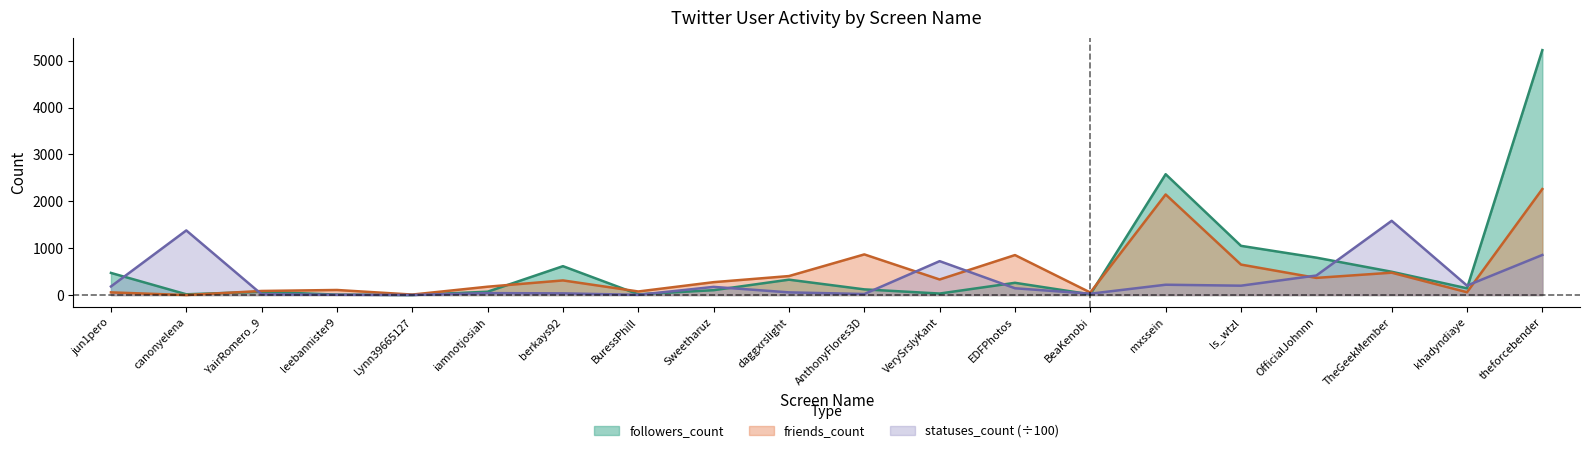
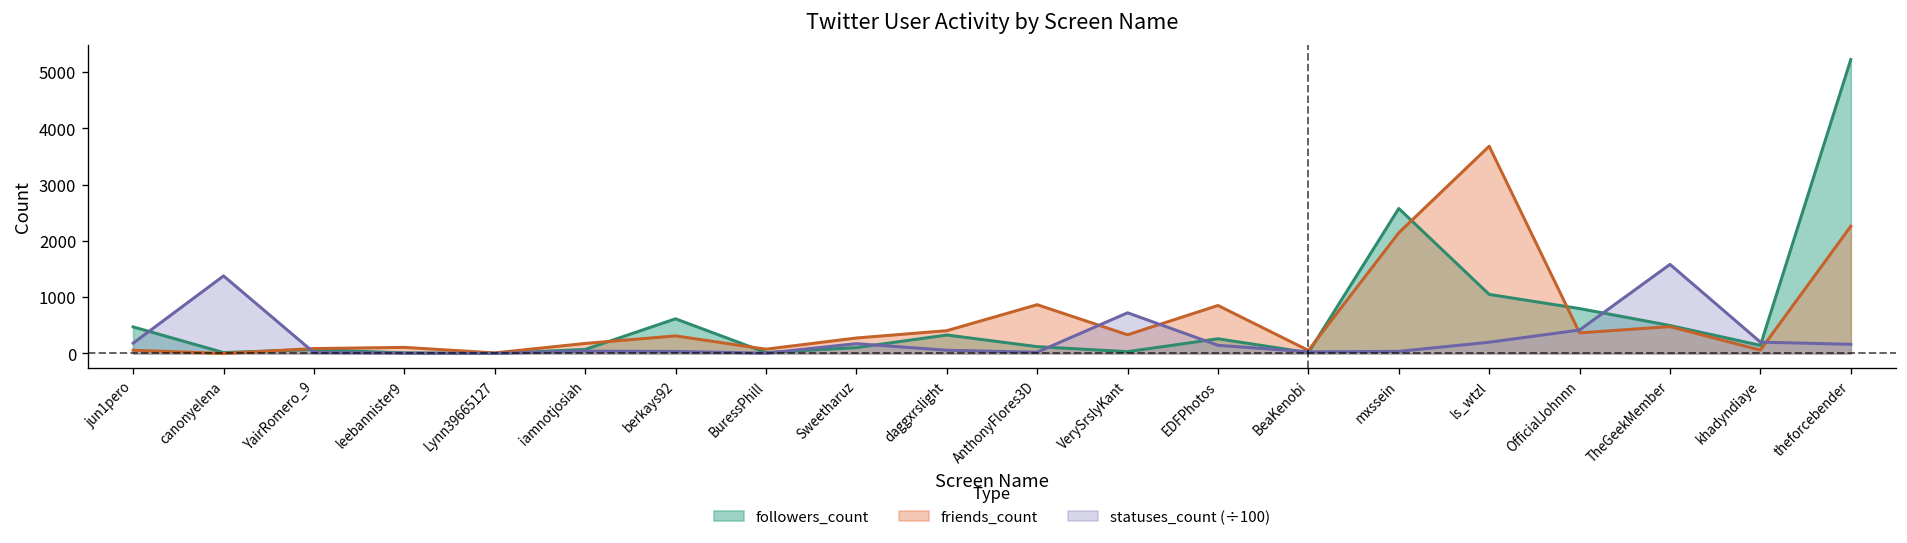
  {
    "followers_count": {
      "jun1pero": 500,
      "berkays92": 600,
      "Sweetharuz": 100,
      "daggxrslight": 300,
      "AnthonyFlores3D": 100,
      "VerySrslyKant": 0,
      "EDFPhotos": 300,
      "mxssein": 2600,
      "ls_wtzl": 1100,
      "OfficialJohnnn": 800,
      "khadyndiaye": 100,
      "theforcebender": 5200
    },
    "friends_count": {
      "jun1pero": 100,
      "leebannister9": 100,
      "iamnotjosiah": 200,
      "berkays92": 300,
      "BuressPhill": 100,
      "Sweetharuz": 300,
      "daggxrslight": 400,
      "AnthonyFlores3D": 900,
      "VerySrslyKant": 300,
      "EDFPhotos": 900,
      "mxssein": 2100,
-     "ls_wtzl": 700,
+     "ls_wtzl": 3700,
      "khadyndiaye": 100,
      "theforcebender": 2300
    },
    "statuses_count (÷100)": {
      "jun1pero": 200,
      "canonyelena": 1400,
      "berkays92": 0,
      "Sweetharuz": 200,
      "daggxrslight": 100,
      "AnthonyFlores3D": 0,
      "VerySrslyKant": 700,
      "EDFPhotos": 100,
-     "mxssein": 200,
+     "mxssein": 0,
      "ls_wtzl": 200,
      "TheGeekMember": 1600,
      "khadyndiaye": 200,
-     "theforcebender": 900
+     "theforcebender": 200
    }
  }
